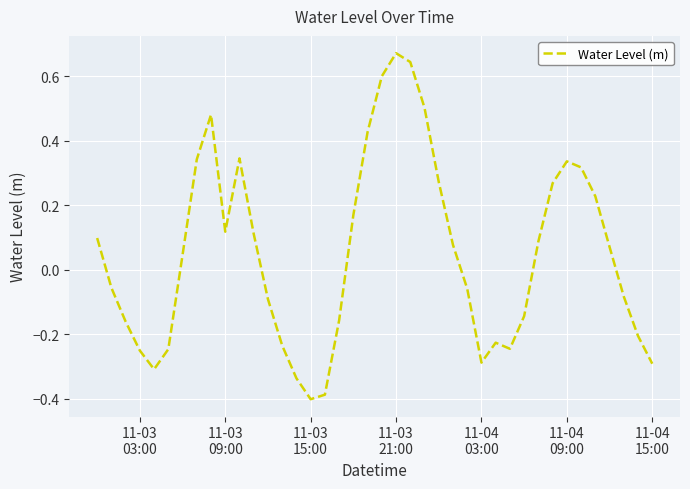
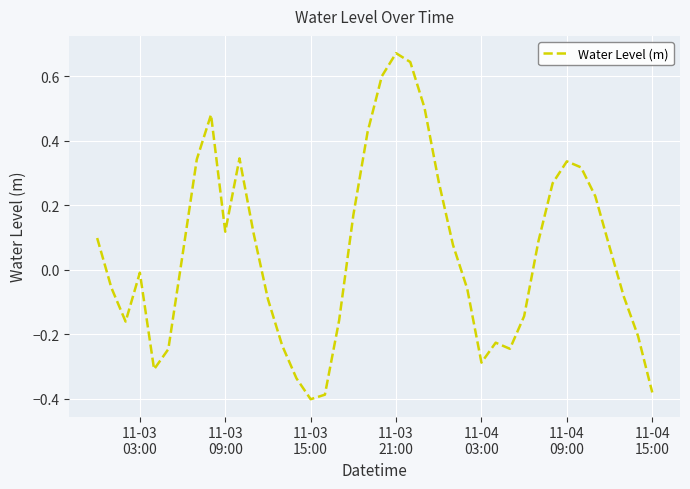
  {
-   "11-03 03:00": -0.25,
+   "11-03 03:00": -0.01,
    "11-03 09:00": 0.12,
    "11-03 15:00": -0.40,
    "11-03 21:00": 0.67,
    "11-04 03:00": -0.29,
    "11-04 09:00": 0.34,
-   "11-04 15:00": -0.29
+   "11-04 15:00": -0.38
  }
